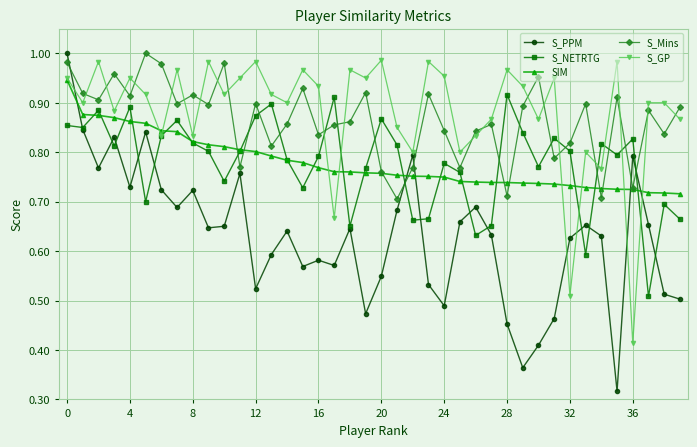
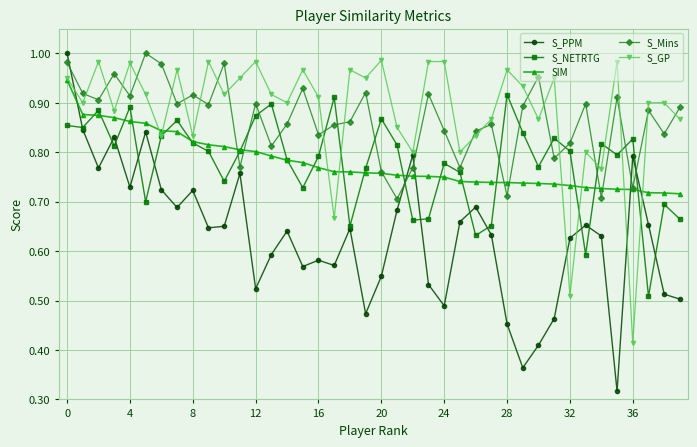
  {
    "S_GP": {
-     "4": 0.95,
+     "4": 0.98,
      "8": 0.83,
      "12": 0.98,
-     "16": 0.93,
+     "16": 0.91,
      "20": 0.99,
-     "24": 0.95,
+     "24": 0.98,
      "28": 0.97,
      "32": 0.51,
      "36": 0.41
    }
  }
